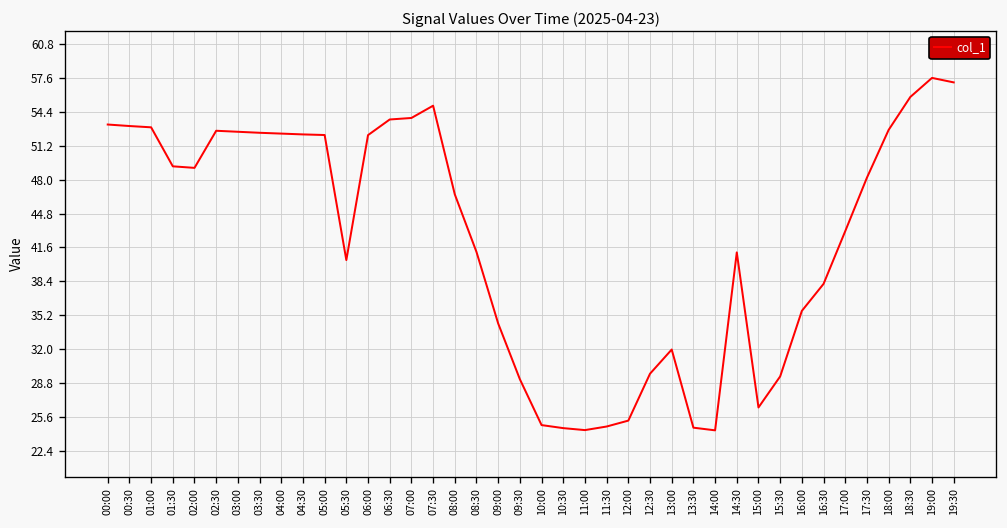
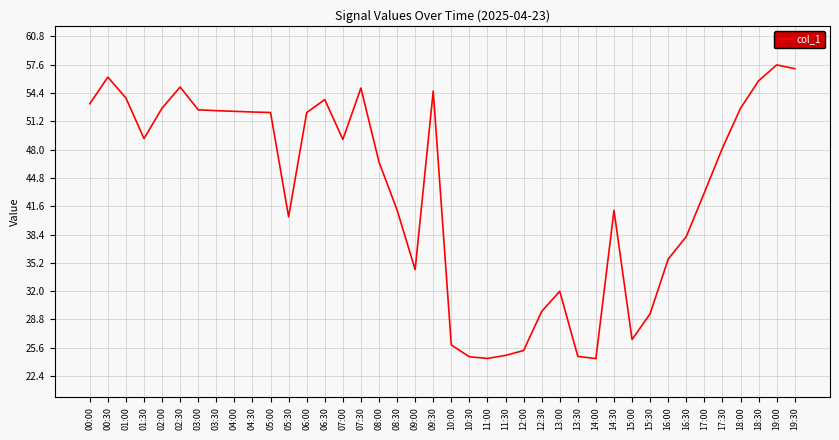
  {
    "00:00": 53,
-   "00:30": 53,
-   "01:00": 53,
+   "00:30": 56,
+   "01:00": 54,
    "01:30": 49,
-   "02:00": 49,
-   "02:30": 53,
+   "02:00": 53,
+   "02:30": 55,
    "03:00": 53,
    "03:30": 52,
    "04:00": 52,
    "04:30": 52,
    "05:00": 52,
    "05:30": 40,
    "06:00": 52,
    "06:30": 54,
-   "07:00": 54,
+   "07:00": 49,
    "07:30": 55,
    "08:00": 47,
    "08:30": 41,
    "09:00": 34,
-   "09:30": 29,
-   "10:00": 25,
+   "09:30": 55,
+   "10:00": 26,
    "10:30": 25,
    "11:00": 24,
    "11:30": 25,
    "12:00": 25,
    "12:30": 30,
    "13:00": 32,
    "13:30": 25,
    "14:00": 24,
    "14:30": 41,
    "15:00": 27,
    "15:30": 29,
    "16:00": 36,
    "16:30": 38,
    "17:00": 43,
    "17:30": 48,
    "18:00": 53,
    "18:30": 56,
    "19:00": 58,
    "19:30": 57
  }
